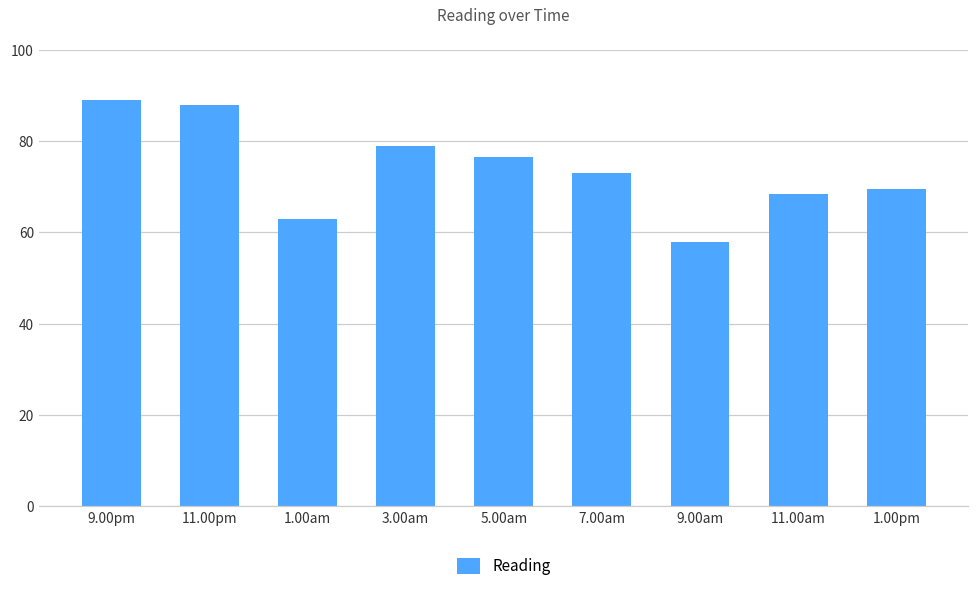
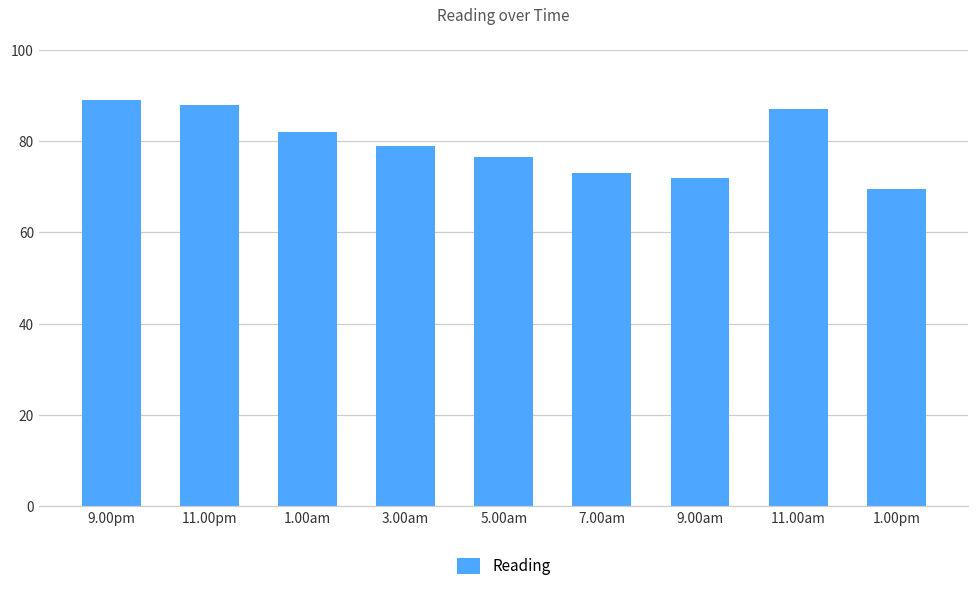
  {
    "9.00pm": 89,
    "11.00pm": 88,
-   "1.00am": 63,
+   "1.00am": 82,
    "3.00am": 79,
    "5.00am": 77,
    "7.00am": 73,
-   "9.00am": 58,
-   "11.00am": 69,
+   "9.00am": 72,
+   "11.00am": 87,
    "1.00pm": 70
  }
